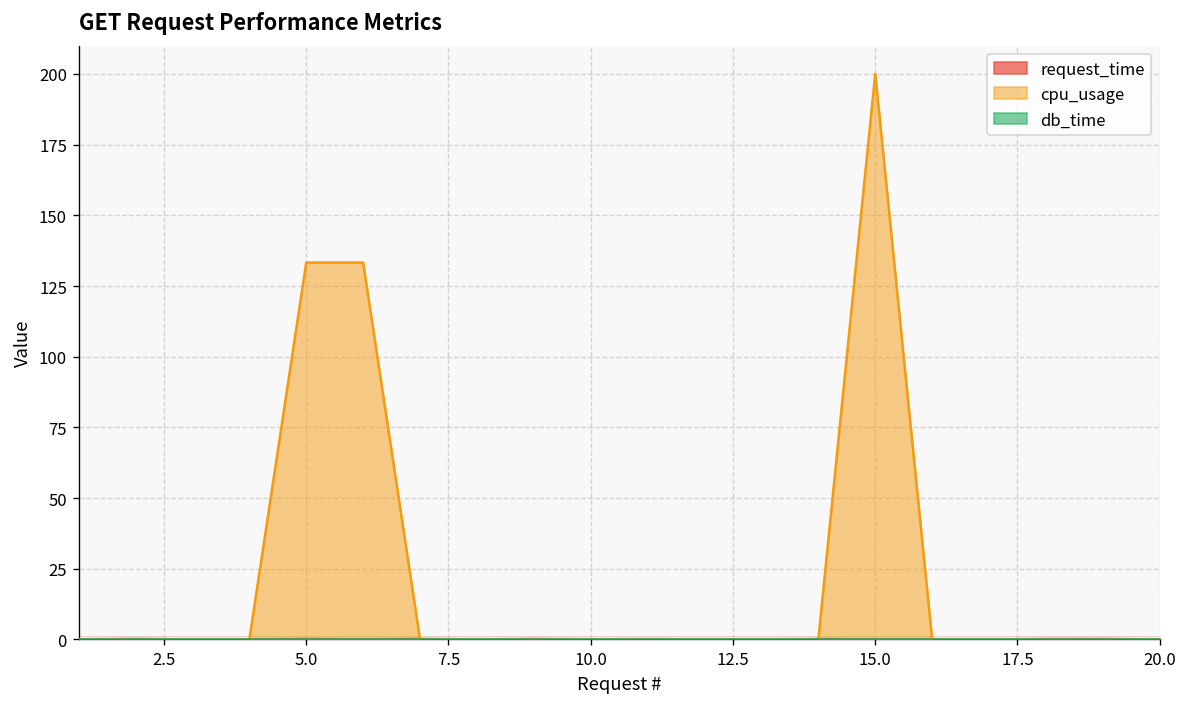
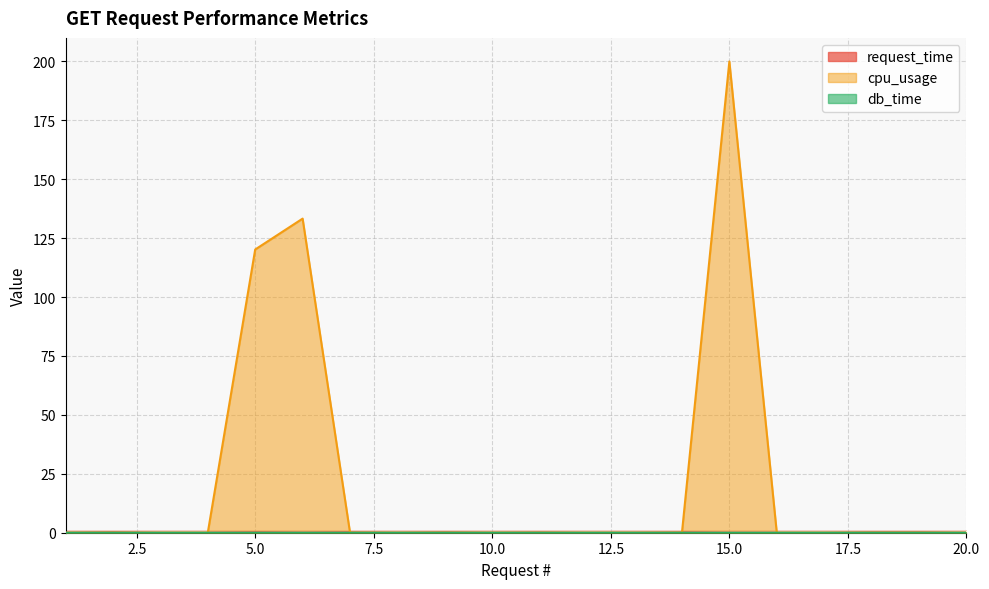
  {
    "cpu_usage": {
-     "5.0": 133,
+     "5.0": 120,
      "15.0": 200
    }
  }
